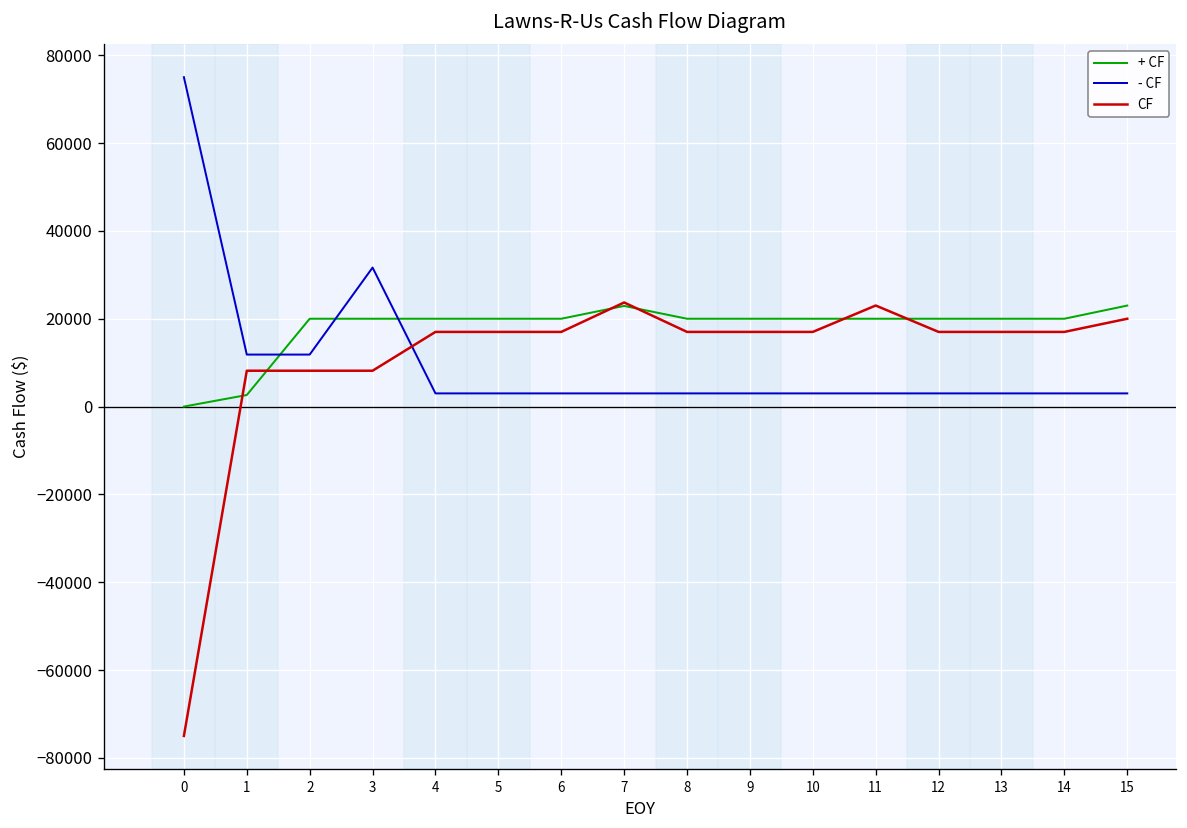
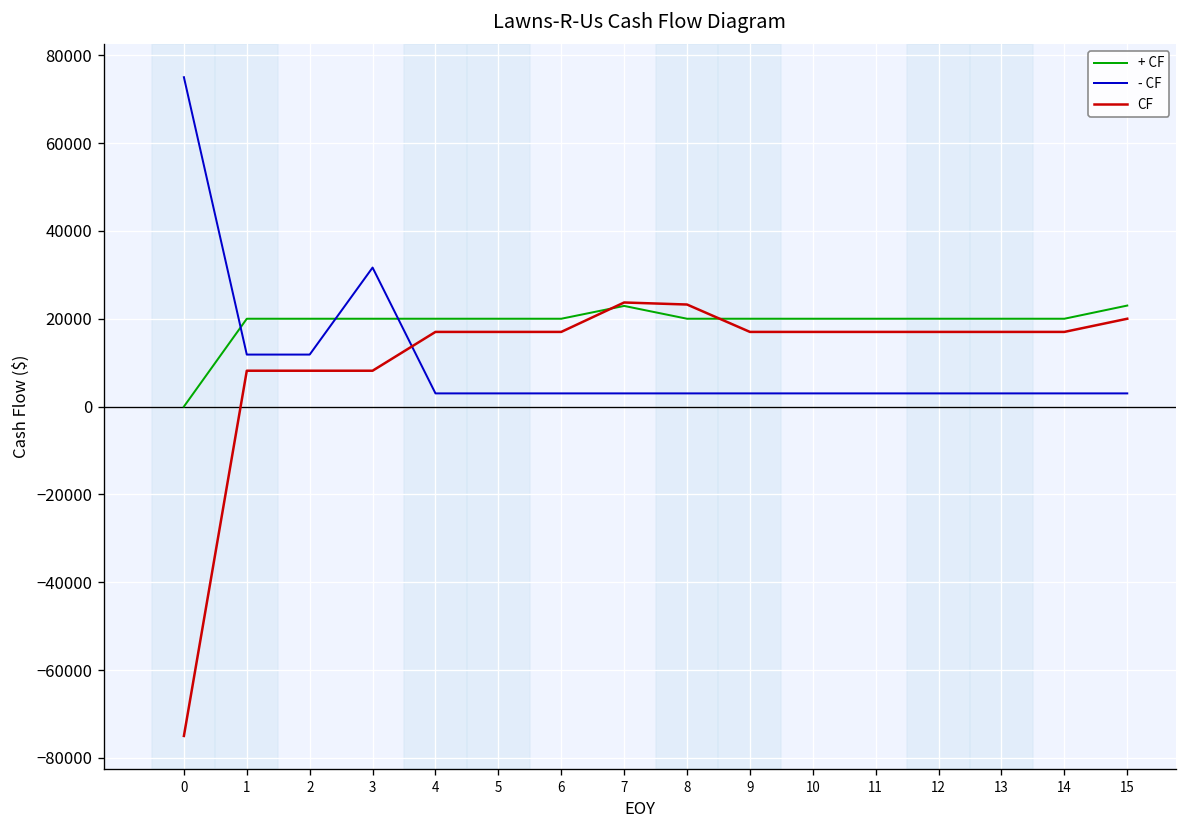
  {
    "+ CF": {
      "0": 0,
-     "1": 3000,
+     "1": 20000,
      "2": 20000,
      "3": 20000,
      "4": 20000,
      "5": 20000,
      "6": 20000,
      "7": 23000,
      "8": 20000,
      "9": 20000,
      "10": 20000,
      "11": 20000,
      "12": 20000,
      "13": 20000,
      "14": 20000,
      "15": 23000
    },
    "- CF": {
      "0": 75000,
      "1": 12000,
      "2": 12000,
      "3": 32000,
      "4": 3000,
      "5": 3000,
      "6": 3000,
      "7": 3000,
      "8": 3000,
      "9": 3000,
      "10": 3000,
      "11": 3000,
      "12": 3000,
      "13": 3000,
      "14": 3000,
      "15": 3000
    },
    "CF": {
      "0": -75000,
      "1": 8000,
      "2": 8000,
      "3": 8000,
      "4": 17000,
      "5": 17000,
      "6": 17000,
      "7": 24000,
-     "8": 17000,
+     "8": 23000,
      "9": 17000,
      "10": 17000,
-     "11": 23000,
+     "11": 17000,
      "12": 17000,
      "13": 17000,
      "14": 17000,
      "15": 20000
    }
  }
